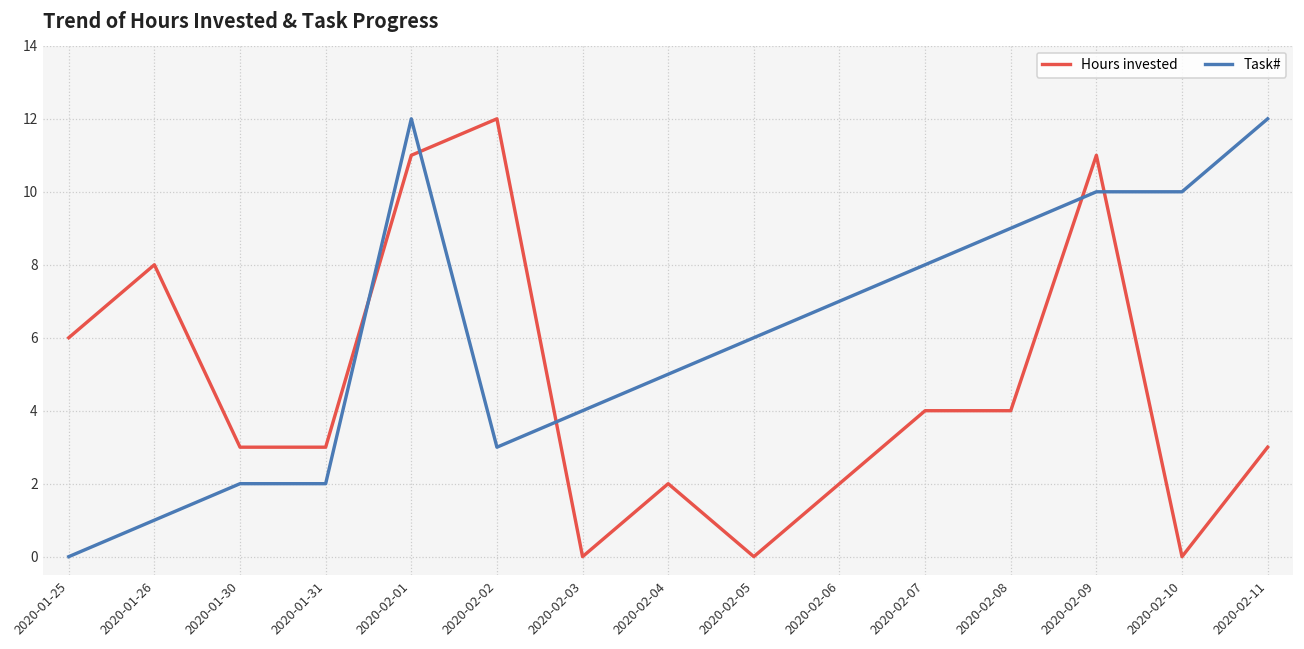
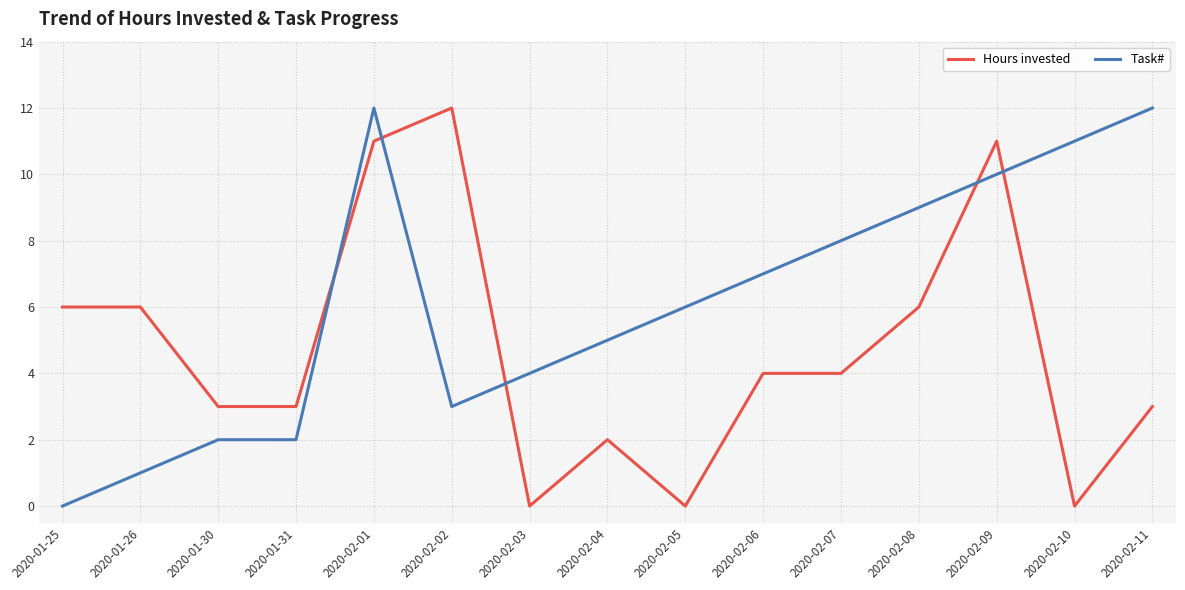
  {
    "Hours invested": {
      "2020-01-25": 6,
-     "2020-01-26": 8,
+     "2020-01-26": 6,
      "2020-01-30": 3,
      "2020-01-31": 3,
      "2020-02-01": 11,
      "2020-02-02": 12,
      "2020-02-03": 0,
      "2020-02-04": 2,
      "2020-02-05": 0,
-     "2020-02-06": 2,
+     "2020-02-06": 4,
      "2020-02-07": 4,
-     "2020-02-08": 4,
+     "2020-02-08": 6,
      "2020-02-09": 11,
      "2020-02-10": 0,
      "2020-02-11": 3
    },
    "Task#": {
      "2020-01-25": 0,
      "2020-01-26": 1,
      "2020-01-30": 2,
      "2020-01-31": 2,
      "2020-02-01": 12,
      "2020-02-02": 3,
      "2020-02-03": 4,
      "2020-02-04": 5,
      "2020-02-05": 6,
      "2020-02-06": 7,
      "2020-02-07": 8,
      "2020-02-08": 9,
      "2020-02-09": 10,
-     "2020-02-10": 10,
+     "2020-02-10": 11,
      "2020-02-11": 12
    }
  }
